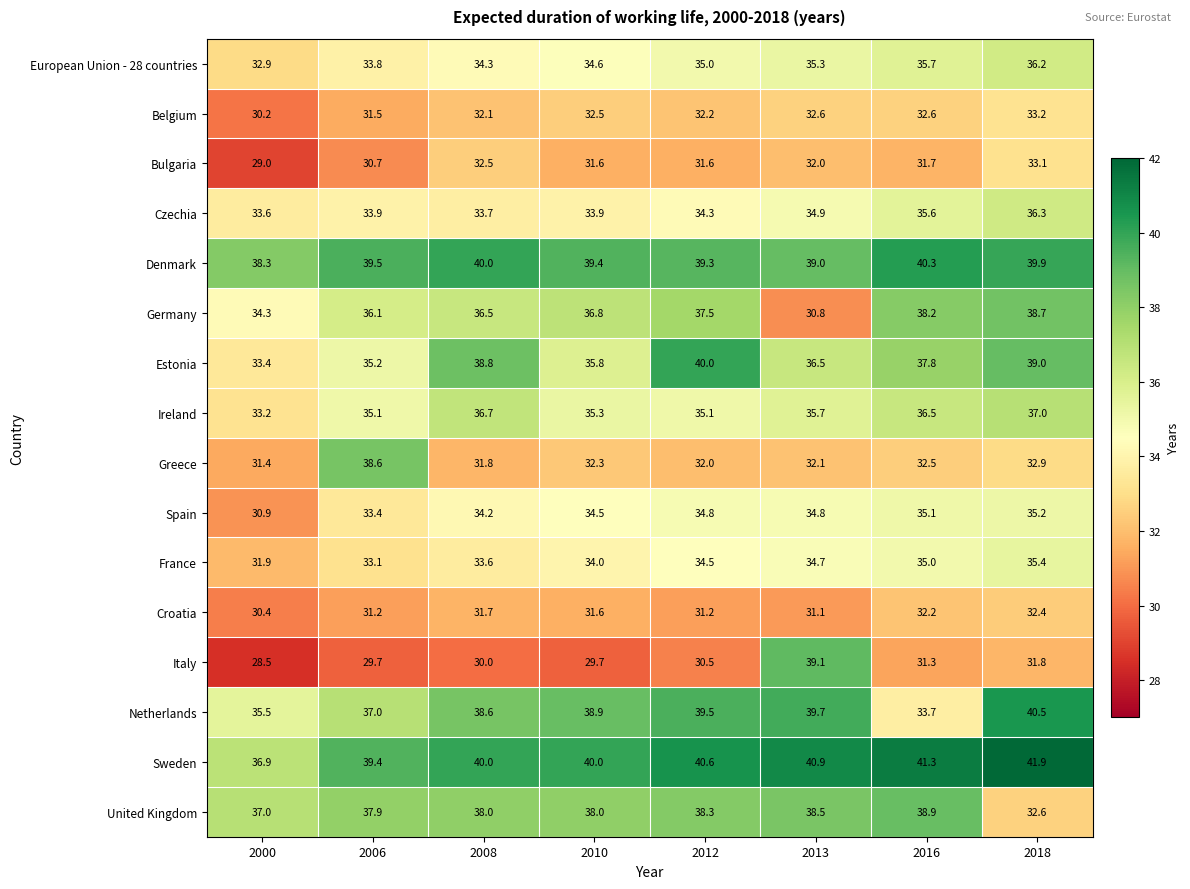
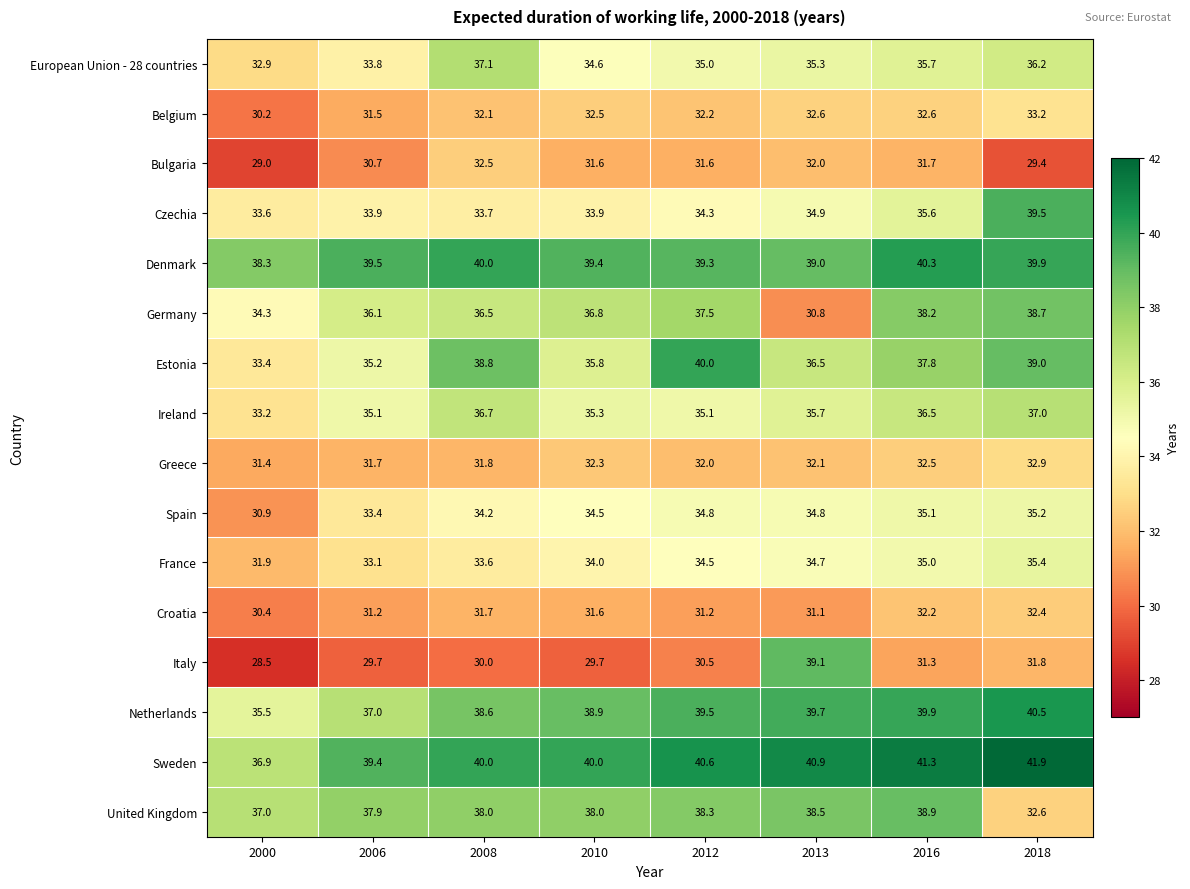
  {
    "European Union - 28 countries": {
      "2000": 32.9,
      "2006": 33.8,
-     "2008": 34.3,
+     "2008": 37.1,
      "2010": 34.6,
      "2012": 35.0,
      "2013": 35.3,
      "2016": 35.7,
      "2018": 36.2
    },
    "Belgium": {
      "2000": 30.2,
      "2006": 31.5,
      "2008": 32.1,
      "2010": 32.5,
      "2012": 32.2,
      "2013": 32.6,
      "2016": 32.6,
      "2018": 33.2
    },
    "Bulgaria": {
      "2000": 29.0,
      "2006": 30.7,
      "2008": 32.5,
      "2010": 31.6,
      "2012": 31.6,
      "2013": 32.0,
      "2016": 31.7,
-     "2018": 33.1
+     "2018": 29.4
    },
    "Czechia": {
      "2000": 33.6,
      "2006": 33.9,
      "2008": 33.7,
      "2010": 33.9,
      "2012": 34.3,
      "2013": 34.9,
      "2016": 35.6,
-     "2018": 36.3
+     "2018": 39.5
    },
    "Denmark": {
      "2000": 38.3,
      "2006": 39.5,
      "2008": 40.0,
      "2010": 39.4,
      "2012": 39.3,
      "2013": 39.0,
      "2016": 40.3,
      "2018": 39.9
    },
    "Germany": {
      "2000": 34.3,
      "2006": 36.1,
      "2008": 36.5,
      "2010": 36.8,
      "2012": 37.5,
      "2013": 30.8,
      "2016": 38.2,
      "2018": 38.7
    },
    "Estonia": {
      "2000": 33.4,
      "2006": 35.2,
      "2008": 38.8,
      "2010": 35.8,
      "2012": 40.0,
      "2013": 36.5,
      "2016": 37.8,
      "2018": 39.0
    },
    "Ireland": {
      "2000": 33.2,
      "2006": 35.1,
      "2008": 36.7,
      "2010": 35.3,
      "2012": 35.1,
      "2013": 35.7,
      "2016": 36.5,
      "2018": 37.0
    },
    "Greece": {
      "2000": 31.4,
-     "2006": 38.6,
+     "2006": 31.7,
      "2008": 31.8,
      "2010": 32.3,
      "2012": 32.0,
      "2013": 32.1,
      "2016": 32.5,
      "2018": 32.9
    },
    "Spain": {
      "2000": 30.9,
      "2006": 33.4,
      "2008": 34.2,
      "2010": 34.5,
      "2012": 34.8,
      "2013": 34.8,
      "2016": 35.1,
      "2018": 35.2
    },
    "France": {
      "2000": 31.9,
      "2006": 33.1,
      "2008": 33.6,
      "2010": 34.0,
      "2012": 34.5,
      "2013": 34.7,
      "2016": 35.0,
      "2018": 35.4
    },
    "Croatia": {
      "2000": 30.4,
      "2006": 31.2,
      "2008": 31.7,
      "2010": 31.6,
      "2012": 31.2,
      "2013": 31.1,
      "2016": 32.2,
      "2018": 32.4
    },
    "Italy": {
      "2000": 28.5,
      "2006": 29.7,
      "2008": 30.0,
      "2010": 29.7,
      "2012": 30.5,
      "2013": 39.1,
      "2016": 31.3,
      "2018": 31.8
    },
    "Netherlands": {
      "2000": 35.5,
      "2006": 37.0,
      "2008": 38.6,
      "2010": 38.9,
      "2012": 39.5,
      "2013": 39.7,
-     "2016": 33.7,
+     "2016": 39.9,
      "2018": 40.5
    },
    "Sweden": {
      "2000": 36.9,
      "2006": 39.4,
      "2008": 40.0,
      "2010": 40.0,
      "2012": 40.6,
      "2013": 40.9,
      "2016": 41.3,
      "2018": 41.9
    },
    "United Kingdom": {
      "2000": 37.0,
      "2006": 37.9,
      "2008": 38.0,
      "2010": 38.0,
      "2012": 38.3,
      "2013": 38.5,
      "2016": 38.9,
      "2018": 32.6
    }
  }
